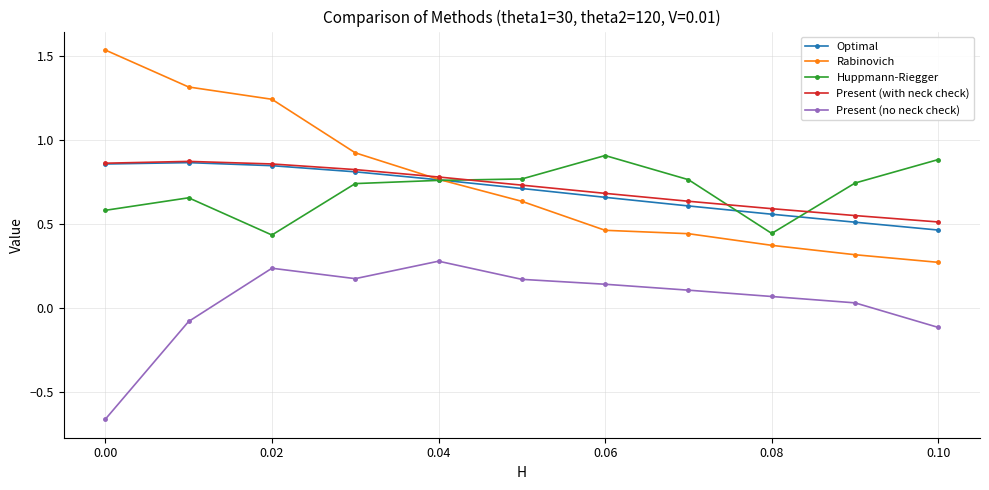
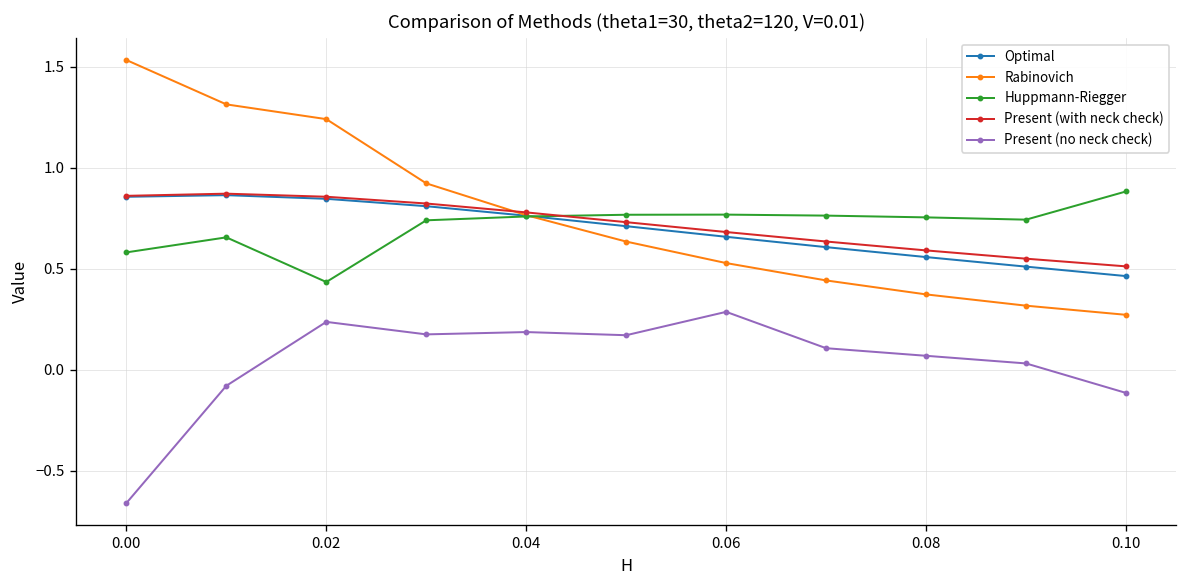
  {
    "Optimal": {
      "0.06": 0.66,
      "0.08": 0.56,
      "0.10": 0.46
    },
    "Rabinovich": {
      "0.00": 1.53,
      "0.02": 1.24,
-     "0.06": 0.46,
+     "0.06": 0.53,
      "0.08": 0.37,
      "0.10": 0.27
    },
    "Huppmann-Riegger": {
      "0.00": 0.58,
      "0.02": 0.43,
-     "0.06": 0.91,
-     "0.08": 0.44,
+     "0.06": 0.77,
+     "0.08": 0.75,
      "0.10": 0.88
    },
    "Present (with neck check)": {
      "0.06": 0.68,
      "0.08": 0.59,
      "0.10": 0.51
    },
    "Present (no neck check)": {
      "0.00": -0.66,
      "0.02": 0.24,
-     "0.04": 0.28,
-     "0.06": 0.14,
+     "0.04": 0.19,
+     "0.06": 0.29,
      "0.08": 0.07,
      "0.10": -0.11
    }
  }
